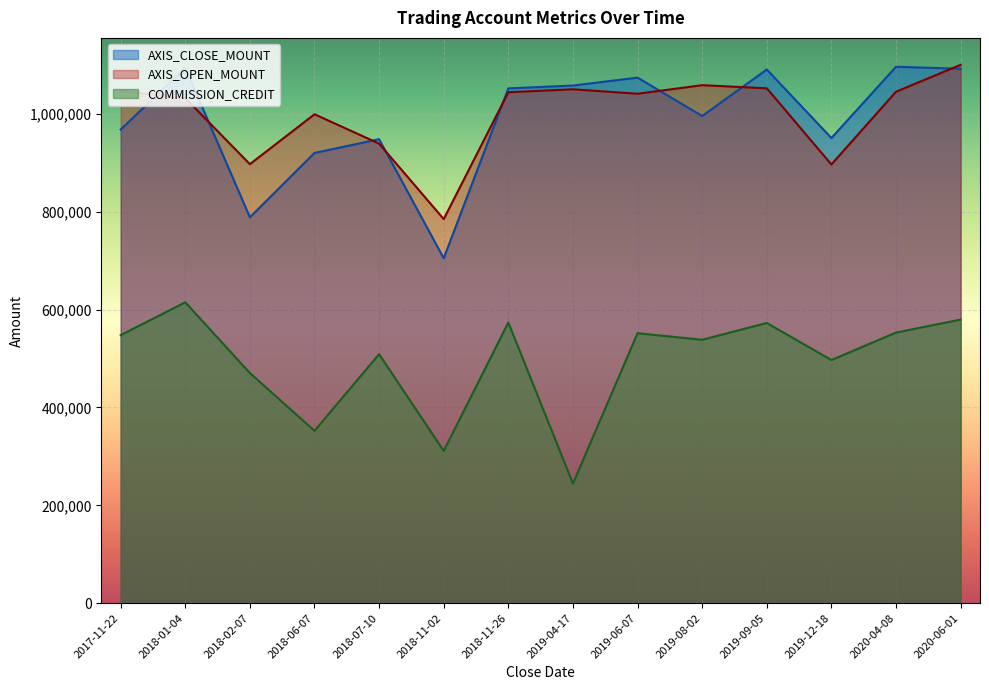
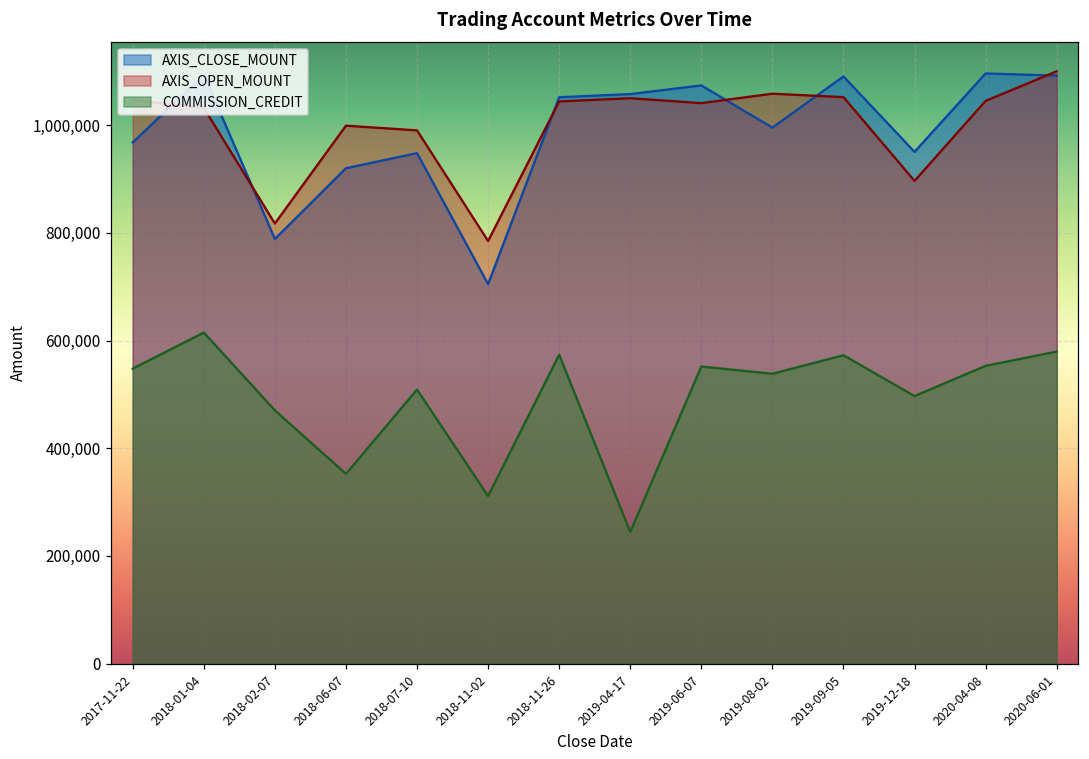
  {
    "AXIS_CLOSE_MOUNT": {
      "2017-11-22": "970,000",
      "2018-02-07": "790,000",
      "2018-06-07": "920,000",
      "2018-07-10": "950,000",
      "2018-11-02": "700,000",
      "2018-11-26": "1,050,000",
      "2019-04-17": "1,060,000",
      "2019-06-07": "1,070,000",
      "2019-08-02": "1,000,000",
      "2019-09-05": "1,090,000",
      "2019-12-18": "950,000",
      "2020-04-08": "1,100,000",
      "2020-06-01": "1,090,000"
    },
    "AXIS_OPEN_MOUNT": {
-     "2018-02-07": "900,000",
+     "2018-02-07": "820,000",
      "2018-06-07": "1,000,000",
-     "2018-07-10": "940,000",
+     "2018-07-10": "990,000",
      "2018-11-02": "780,000",
      "2018-11-26": "1,040,000",
      "2019-04-17": "1,050,000",
      "2019-06-07": "1,040,000",
      "2019-08-02": "1,060,000",
      "2019-09-05": "1,050,000",
      "2019-12-18": "900,000",
      "2020-04-08": "1,050,000",
      "2020-06-01": "1,100,000"
    },
    "COMMISSION_CREDIT": {
      "2017-11-22": "550,000",
      "2018-01-04": "610,000",
      "2018-02-07": "470,000",
      "2018-06-07": "350,000",
      "2018-07-10": "510,000",
      "2018-11-02": "310,000",
      "2018-11-26": "570,000",
      "2019-04-17": "240,000",
      "2019-06-07": "550,000",
      "2019-08-02": "540,000",
      "2019-09-05": "570,000",
      "2019-12-18": "500,000",
      "2020-04-08": "550,000",
      "2020-06-01": "580,000"
    }
  }
